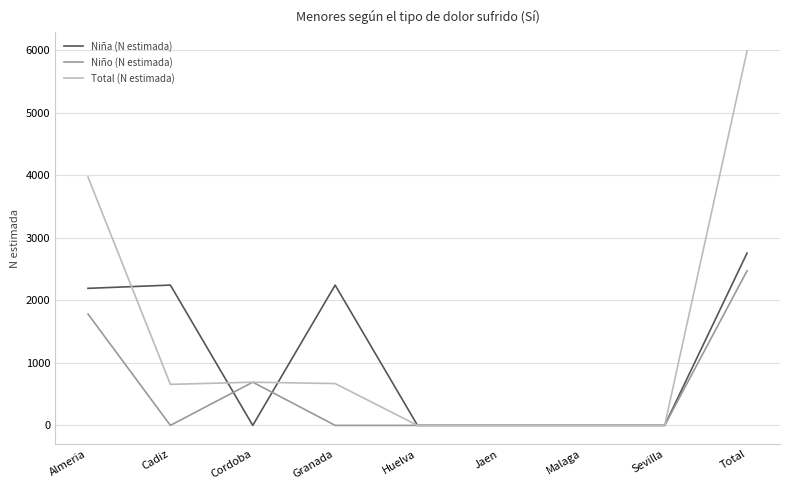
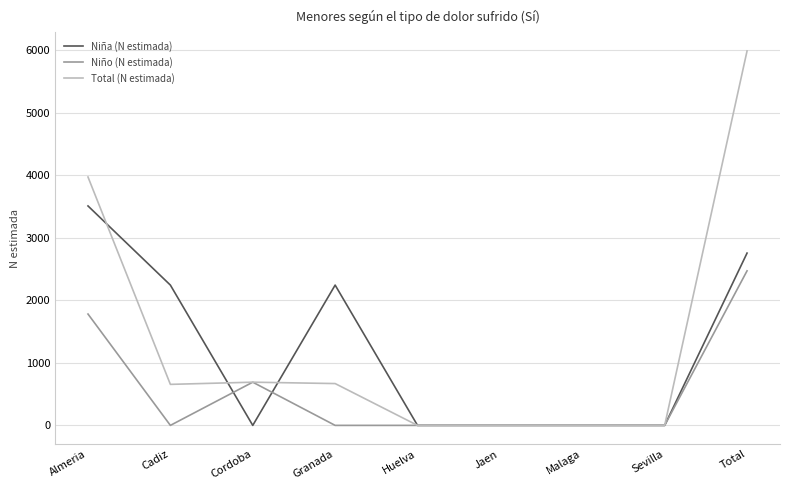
  {
    "Niña (N estimada)": {
-     "Almeria": 2200,
+     "Almeria": 3500,
      "Cadiz": 2200,
      "Cordoba": 0,
      "Granada": 2200,
      "Total": 2800
    }
  }
